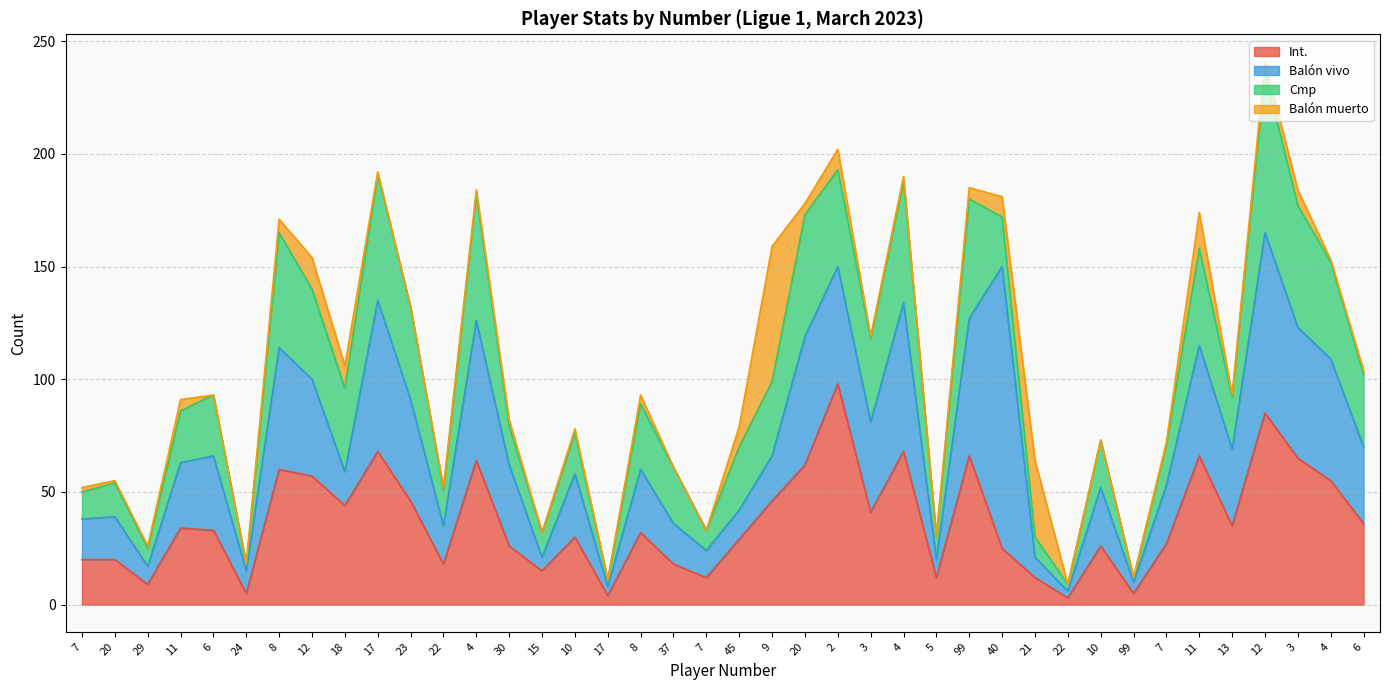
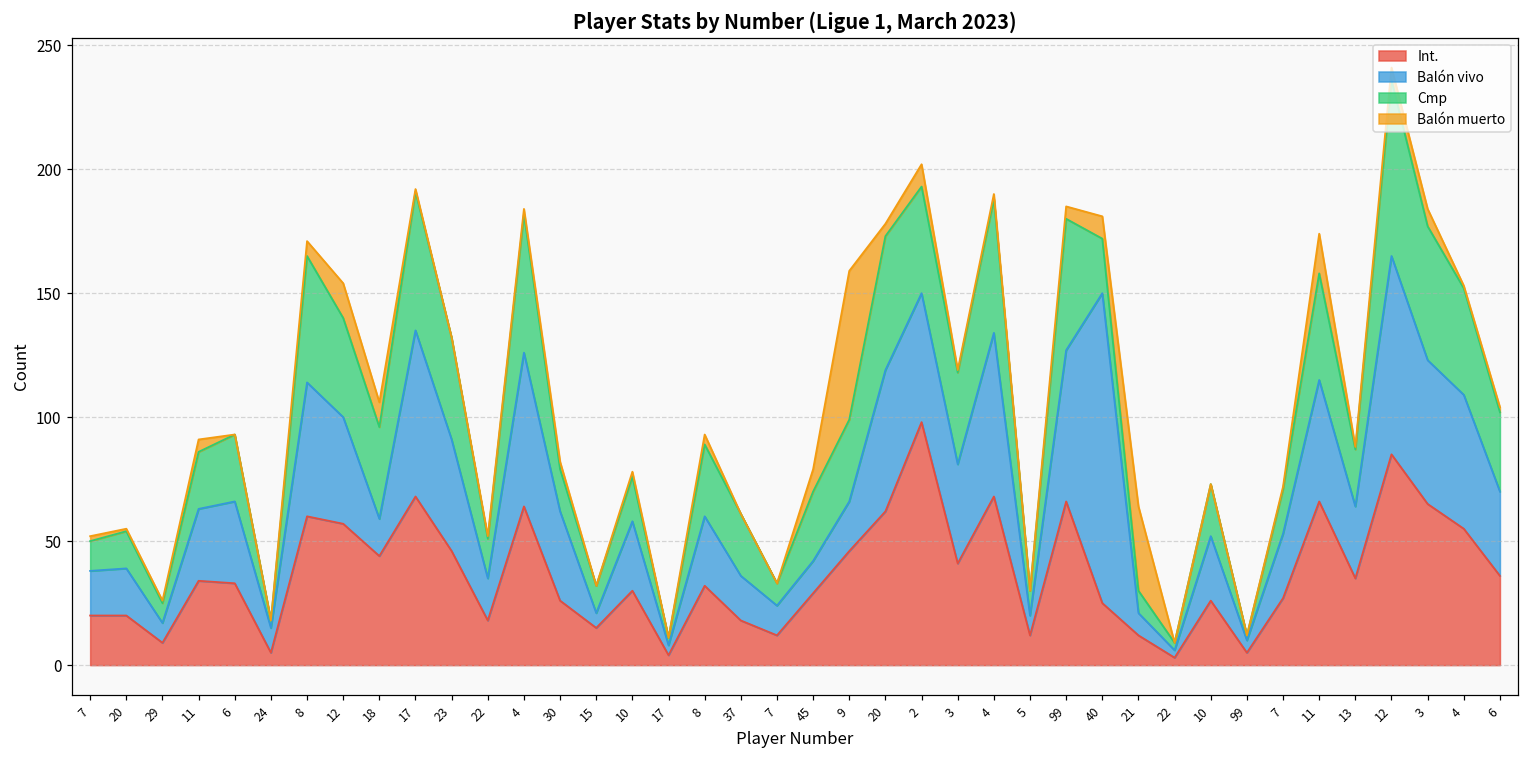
  {
    "Int.": {
      "29": 9,
      "24": 5,
      "18": 44,
      "23": 46,
      "30": 26,
      "15": 15,
      "37": 18,
      "45": 29,
      "9": 46,
      "2": 98,
      "5": 12,
      "40": 25,
      "21": 12,
      "13": 35
    },
    "Balón vivo": {
      "29": 8,
      "24": 10,
      "18": 15,
      "23": 45,
      "30": 36,
      "15": 6,
      "37": 18,
      "45": 13,
      "9": 20,
      "2": 52,
      "5": 8,
      "40": 125,
      "21": 9,
-     "13": 34
+     "13": 29
    },
    "Cmp": {
      "18": 37,
      "30": 17,
      "45": 28,
      "9": 33,
      "2": 43,
      "40": 22,
      "21": 9
    },
    "Balón muerto": {
      "18": 10,
      "30": 3,
      "45": 9,
      "9": 60,
      "2": 9,
      "40": 9,
      "21": 34
    }
  }
